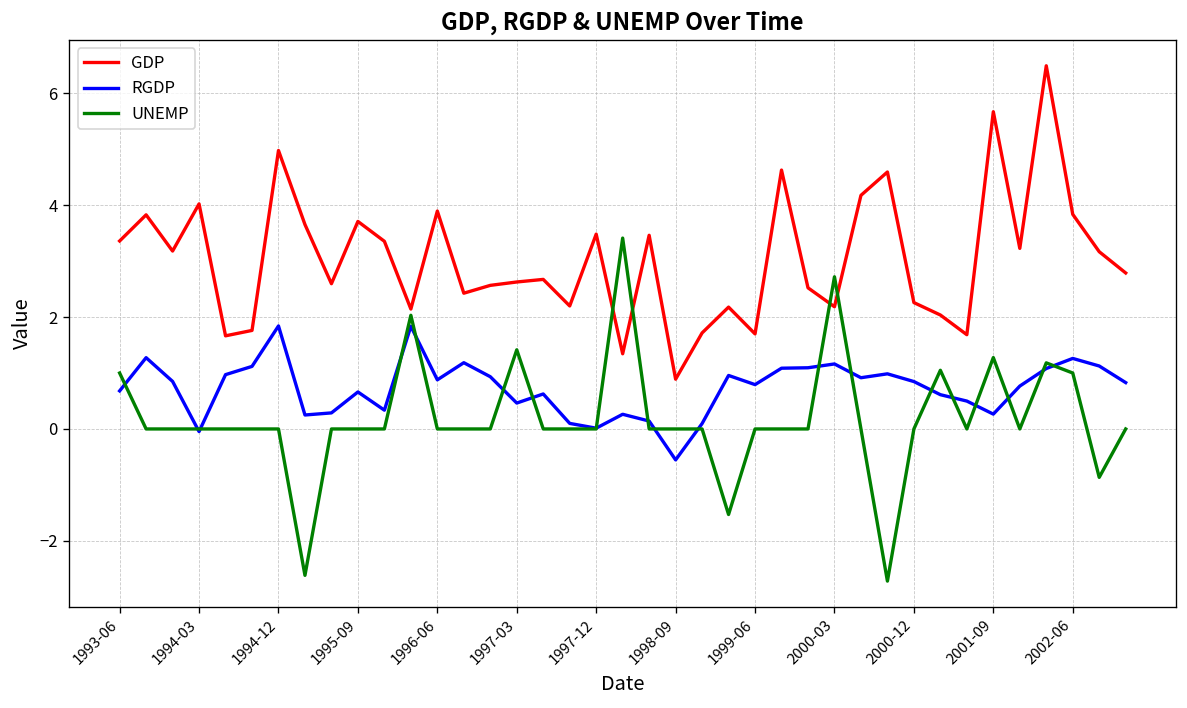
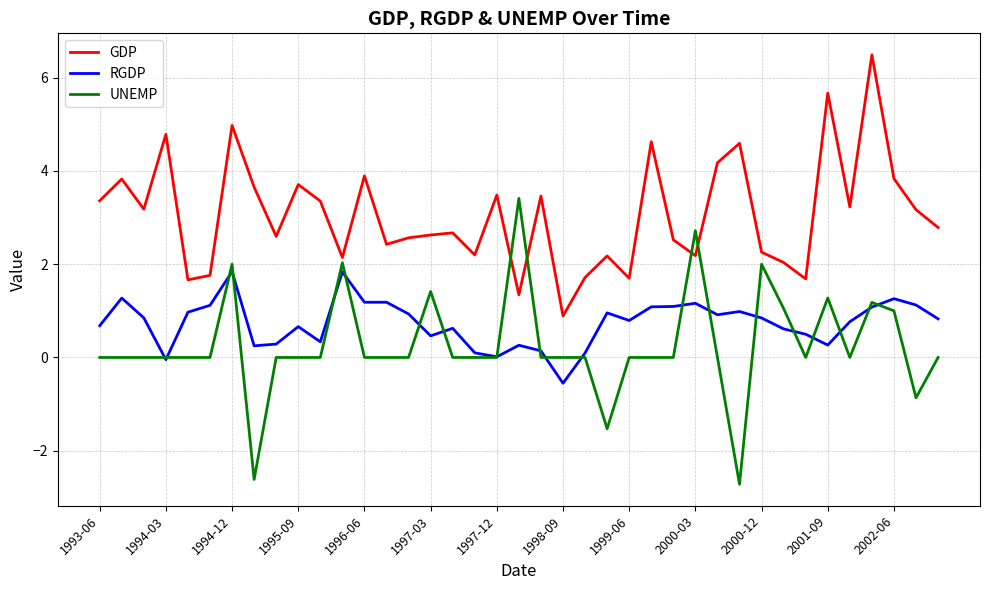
  {
    "GDP": {
      "1993-06": 3.4,
-     "1994-03": 4.0,
+     "1994-03": 4.8,
      "1994-12": 5.0,
      "1995-09": 3.7,
      "1996-06": 3.9,
      "1997-03": 2.6,
      "1997-12": 3.5,
      "1998-09": 0.9,
      "1999-06": 1.7,
      "2000-03": 2.2,
      "2000-12": 2.3,
      "2001-09": 5.7,
      "2002-06": 3.8
    },
    "RGDP": {
      "1993-06": 0.7,
      "1994-12": 1.8,
      "1995-09": 0.7,
-     "1996-06": 0.9,
+     "1996-06": 1.2,
      "1997-03": 0.5,
      "1998-09": -0.6,
      "1999-06": 0.8,
      "2000-03": 1.2,
      "2000-12": 0.8,
      "2001-09": 0.3,
      "2002-06": 1.3
    },
    "UNEMP": {
-     "1993-06": 1,
-     "1994-12": 0,
+     "1993-06": 0,
+     "1994-12": 2,
      "1995-09": 0,
      "1996-06": 0,
      "1997-03": 1.4,
      "1998-09": 0,
      "1999-06": 0,
      "2000-03": 2.7,
-     "2000-12": 0,
+     "2000-12": 2,
      "2001-09": 1.3,
      "2002-06": 1
    }
  }
